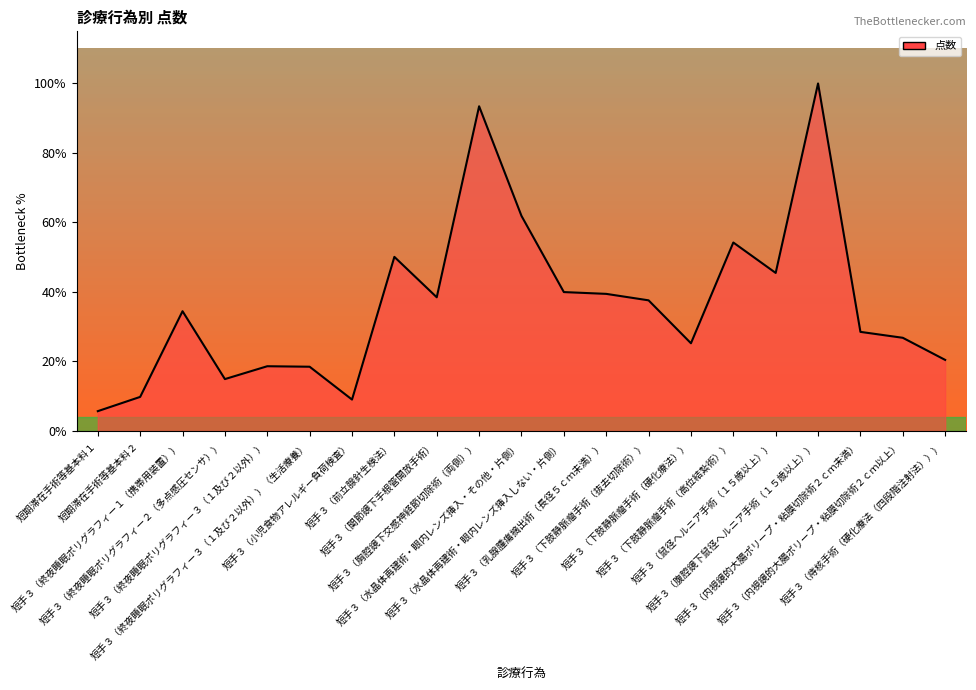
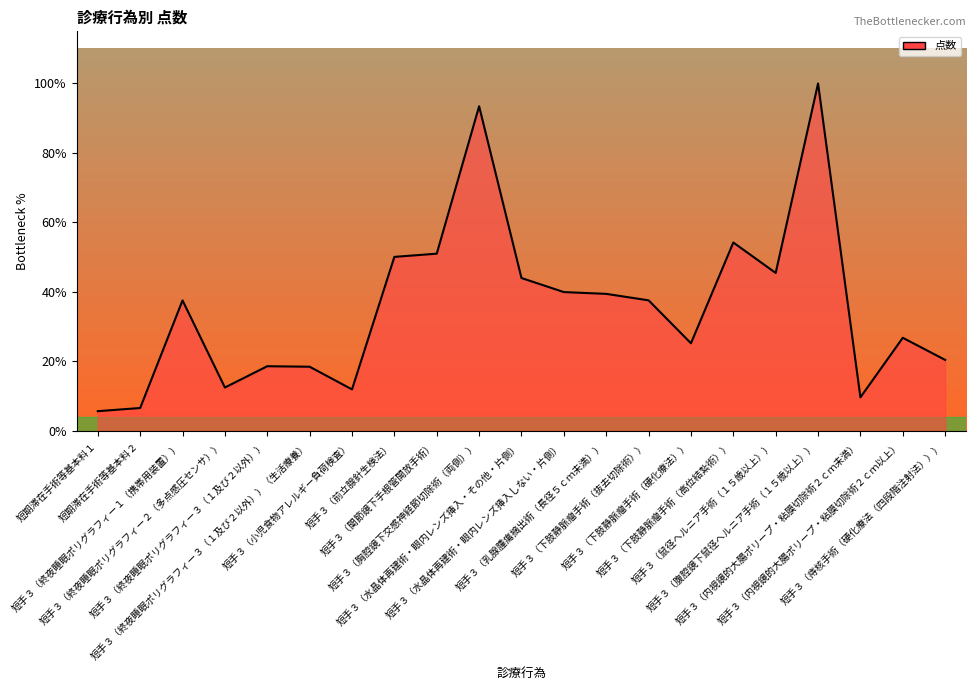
  {
    "短期滞在手術等基本料１": "6%",
-   "短期滞在手術等基本料２": "10%",
-   "短手３（終夜睡眠ポリグラフィー１（携帯用装置））": "34%",
-   "短手３（終夜睡眠ポリグラフィー２（多点感圧センサ））": "15%",
+   "短期滞在手術等基本料２": "7%",
+   "短手３（終夜睡眠ポリグラフィー１（携帯用装置））": "38%",
+   "短手３（終夜睡眠ポリグラフィー２（多点感圧センサ））": "12%",
    "短手３（終夜睡眠ポリグラフィー３（１及び２以外））": "19%",
    "短手３（終夜睡眠ポリグラフィー３（１及び２以外））（生活療養）": "18%",
-   "短手３（小児食物アレルギー負荷検査）": "9%",
+   "短手３（小児食物アレルギー負荷検査）": "12%",
    "短手３（前立腺針生検法）": "50%",
-   "短手３（関節鏡下手根管開放手術）": "38%",
+   "短手３（関節鏡下手根管開放手術）": "51%",
    "短手３（胸腔鏡下交感神経節切除術（両側））": "93%",
-   "短手３（水晶体再建術・眼内レンズ挿入・その他・片側）": "62%",
+   "短手３（水晶体再建術・眼内レンズ挿入・その他・片側）": "44%",
    "短手３（水晶体再建術・眼内レンズ挿入しない・片側）": "40%",
    "短手３（乳腺腫瘍摘出術（長径５ｃｍ未満））": "39%",
    "短手３（下肢静脈瘤手術（抜去切除術））": "38%",
    "短手３（下肢静脈瘤手術（硬化療法））": "25%",
    "短手３（下肢静脈瘤手術（高位結紮術））": "54%",
    "短手３（鼠径ヘルニア手術（１５歳以上））": "45%",
    "短手３（腹腔鏡下鼠径ヘルニア手術（１５歳以上））": "100%",
-   "短手３（内視鏡的大腸ポリープ・粘膜切除術２ｃｍ未満）": "29%",
+   "短手３（内視鏡的大腸ポリープ・粘膜切除術２ｃｍ未満）": "10%",
    "短手３（内視鏡的大腸ポリープ・粘膜切除術２ｃｍ以上）": "27%",
    "短手３（痔核手術（硬化療法（四段階注射法）））": "20%"
  }
